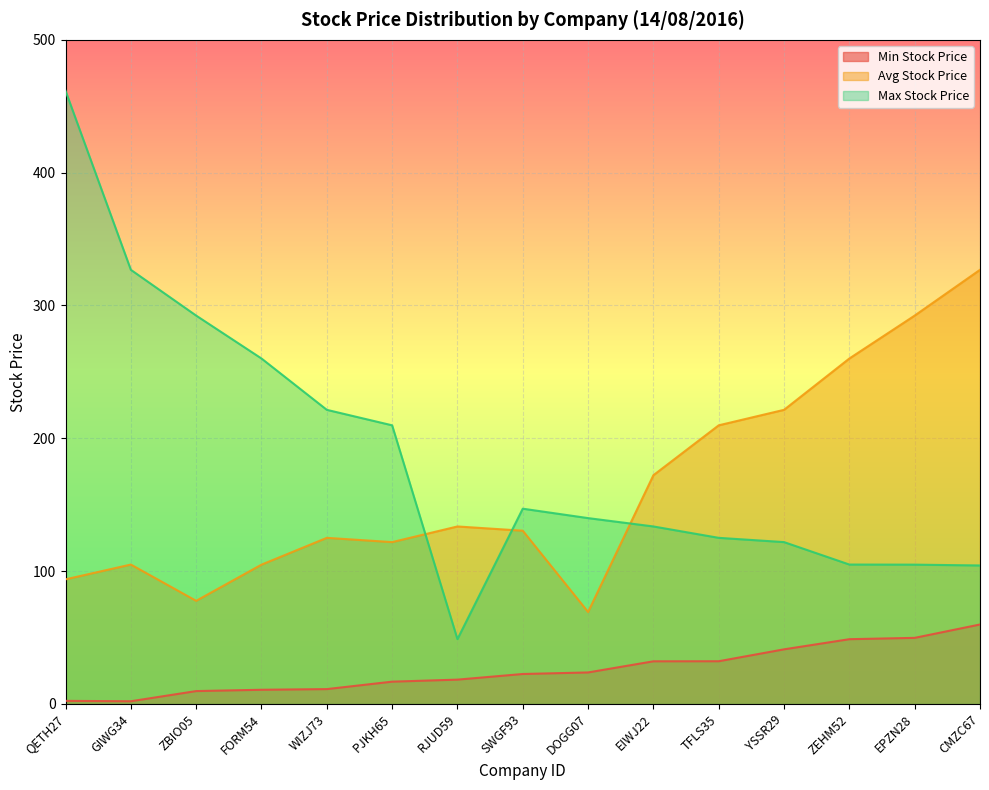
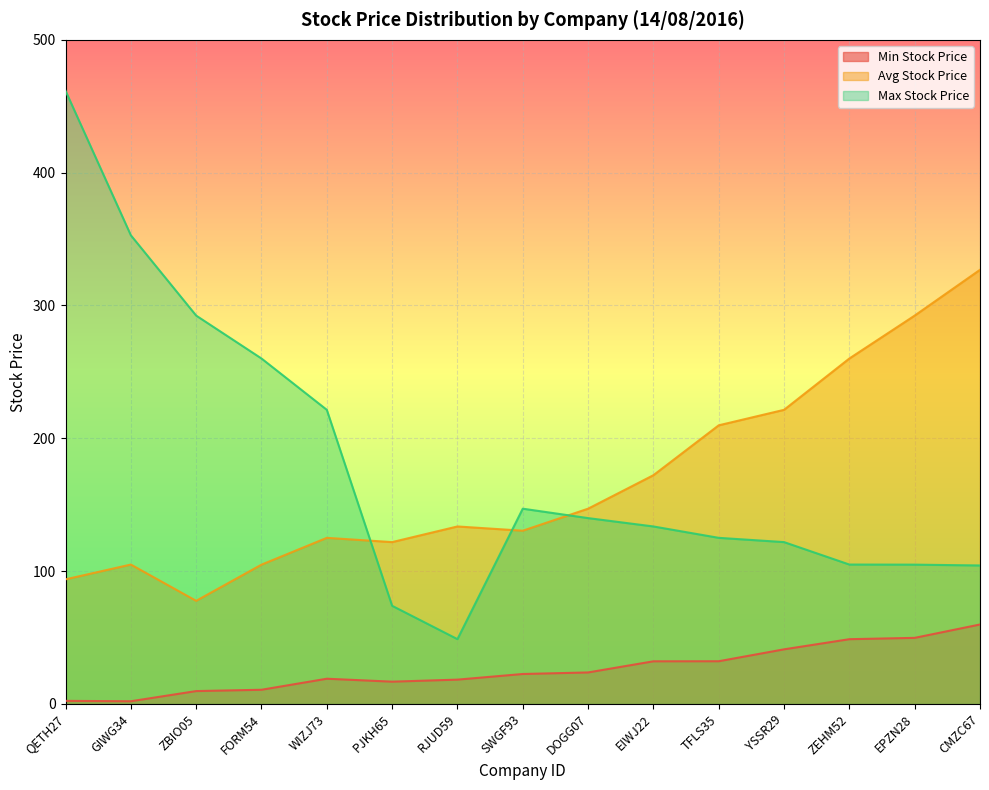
  {
    "Min Stock Price": {
      "QETH27": 2,
      "GIWG34": 2,
      "ZBIO05": 10,
      "FORM54": 11,
-     "WIZJ73": 11,
+     "WIZJ73": 19,
      "PJKH65": 17,
      "RJUD59": 18,
      "SWGF93": 23,
      "DOGG07": 24,
      "EIWJ22": 32,
      "TFLS35": 32,
      "YSSR29": 41,
      "ZEHM52": 49,
      "EPZN28": 50,
      "CMZC67": 60
    },
    "Avg Stock Price": {
      "QETH27": 94,
      "GIWG34": 105,
      "ZBIO05": 78,
      "FORM54": 105,
      "WIZJ73": 125,
      "PJKH65": 122,
      "RJUD59": 134,
      "SWGF93": 130,
-     "DOGG07": 69,
+     "DOGG07": 147,
      "EIWJ22": 172,
      "TFLS35": 210,
      "YSSR29": 221,
      "ZEHM52": 260,
      "EPZN28": 292,
      "CMZC67": 327
    },
    "Max Stock Price": {
      "QETH27": 462,
-     "GIWG34": 327,
+     "GIWG34": 353,
      "ZBIO05": 292,
      "FORM54": 260,
      "WIZJ73": 221,
-     "PJKH65": 210,
+     "PJKH65": 74,
      "RJUD59": 49,
      "SWGF93": 147,
      "DOGG07": 140,
      "EIWJ22": 134,
      "TFLS35": 125,
      "YSSR29": 122,
      "ZEHM52": 105,
      "EPZN28": 105,
      "CMZC67": 104
    }
  }
